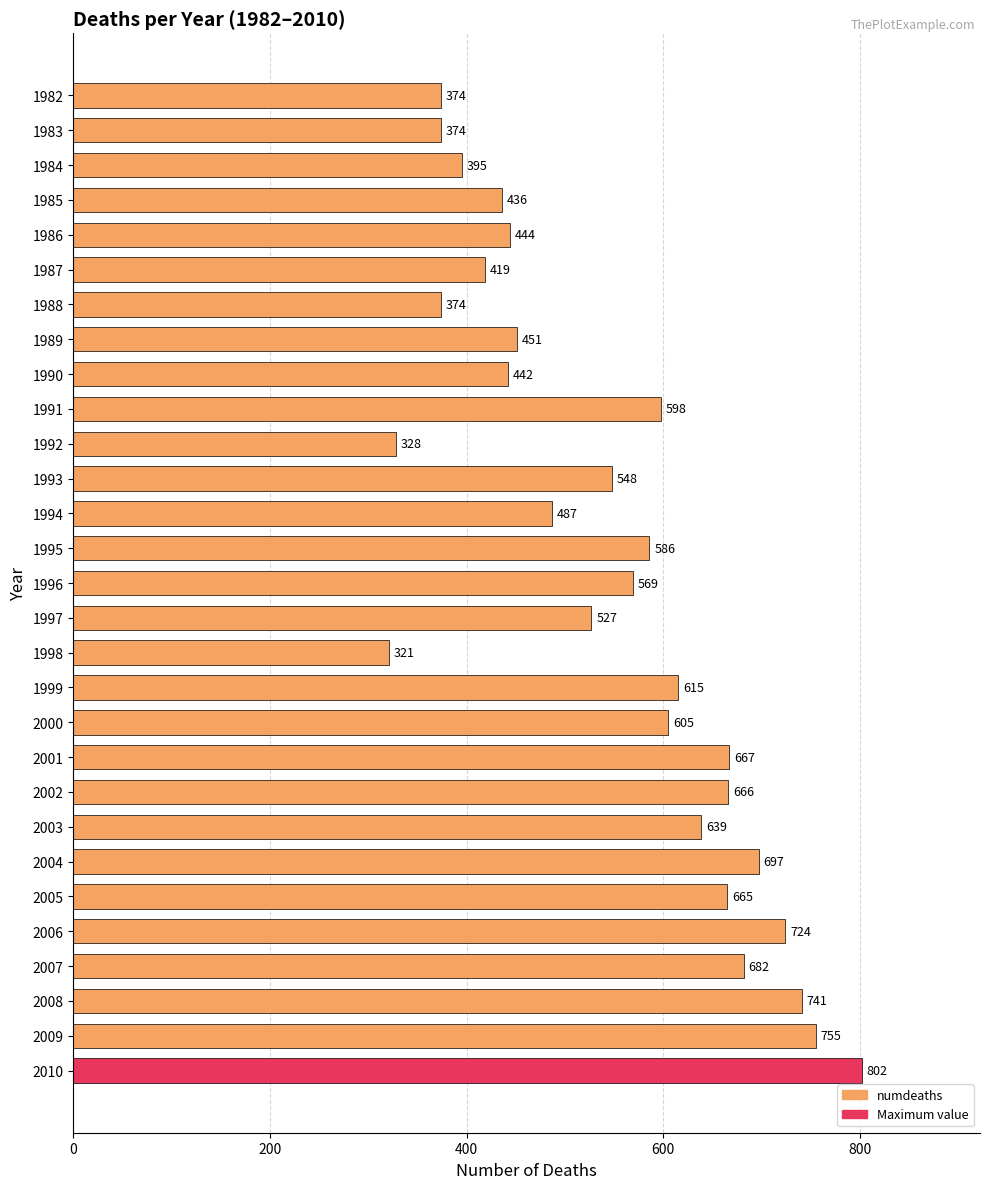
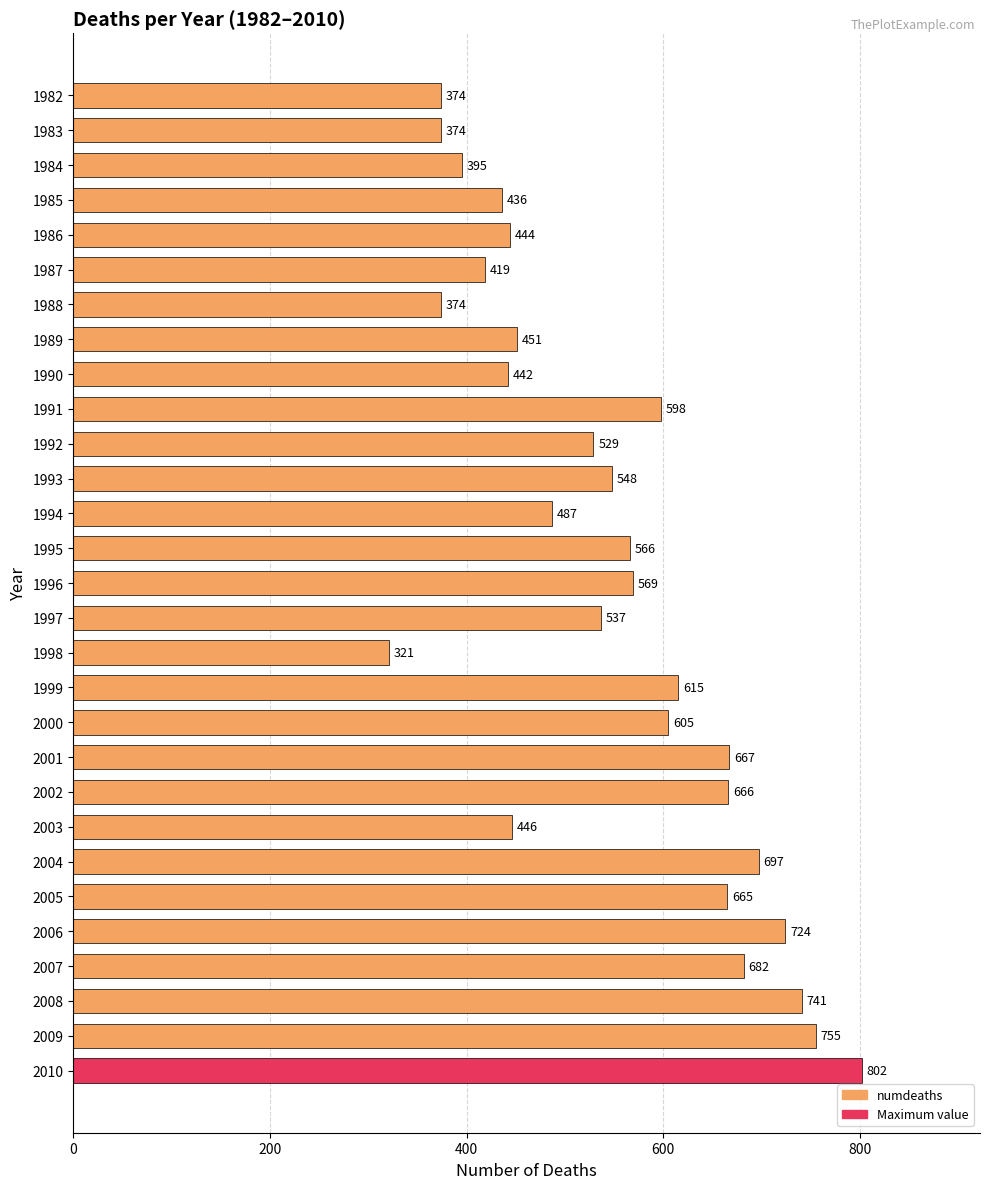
  {
    "1982": 374,
    "1983": 374,
    "1984": 395,
    "1985": 436,
    "1986": 444,
    "1987": 419,
    "1988": 374,
    "1989": 451,
    "1990": 442,
    "1991": 598,
-   "1992": 328,
+   "1992": 529,
    "1993": 548,
    "1994": 487,
-   "1995": 586,
+   "1995": 566,
    "1996": 569,
-   "1997": 527,
+   "1997": 537,
    "1998": 321,
    "1999": 615,
    "2000": 605,
    "2001": 667,
    "2002": 666,
-   "2003": 639,
+   "2003": 446,
    "2004": 697,
    "2005": 665,
    "2006": 724,
    "2007": 682,
    "2008": 741,
    "2009": 755,
    "2010": 802
  }
